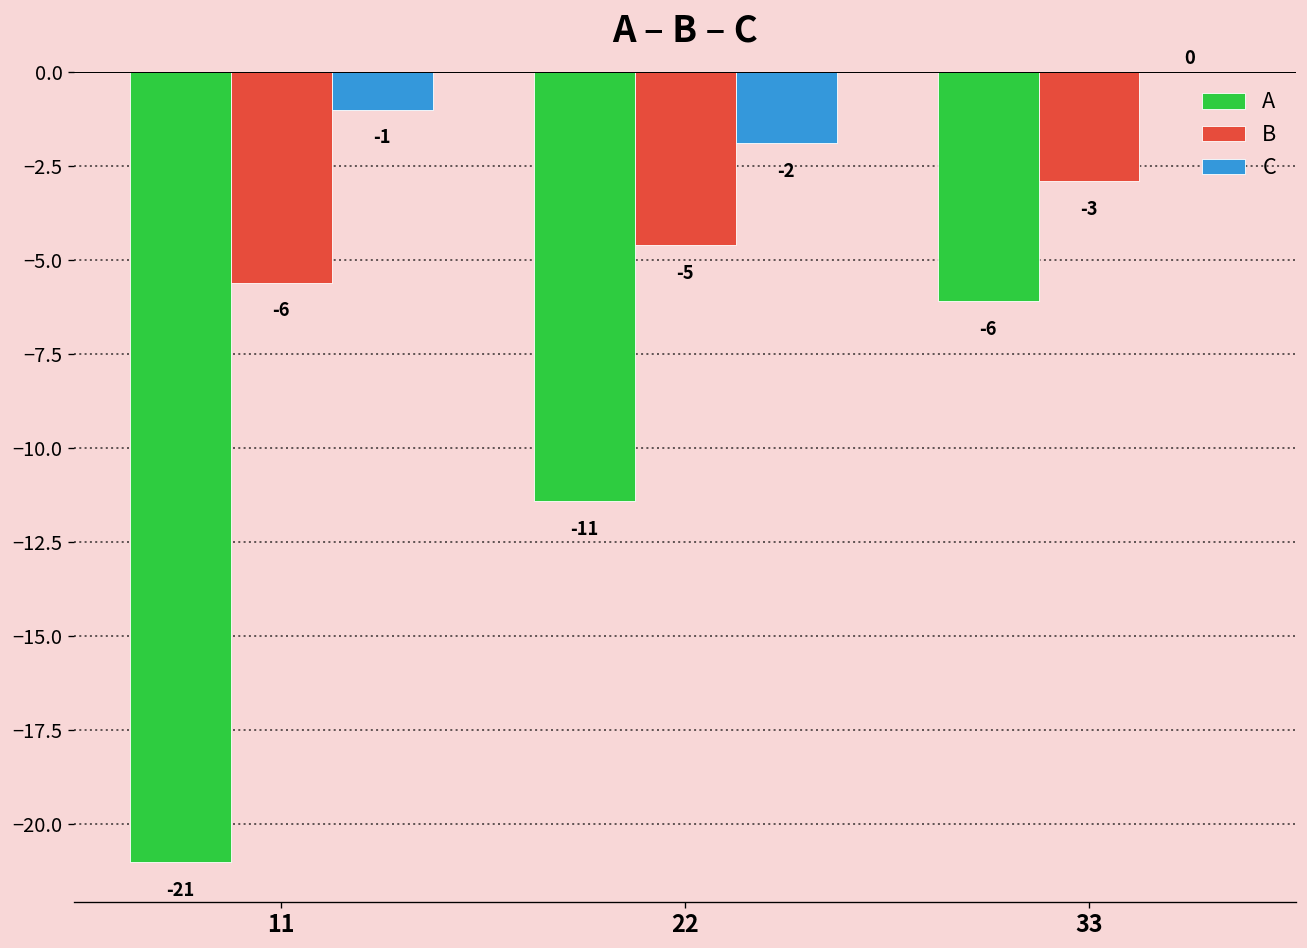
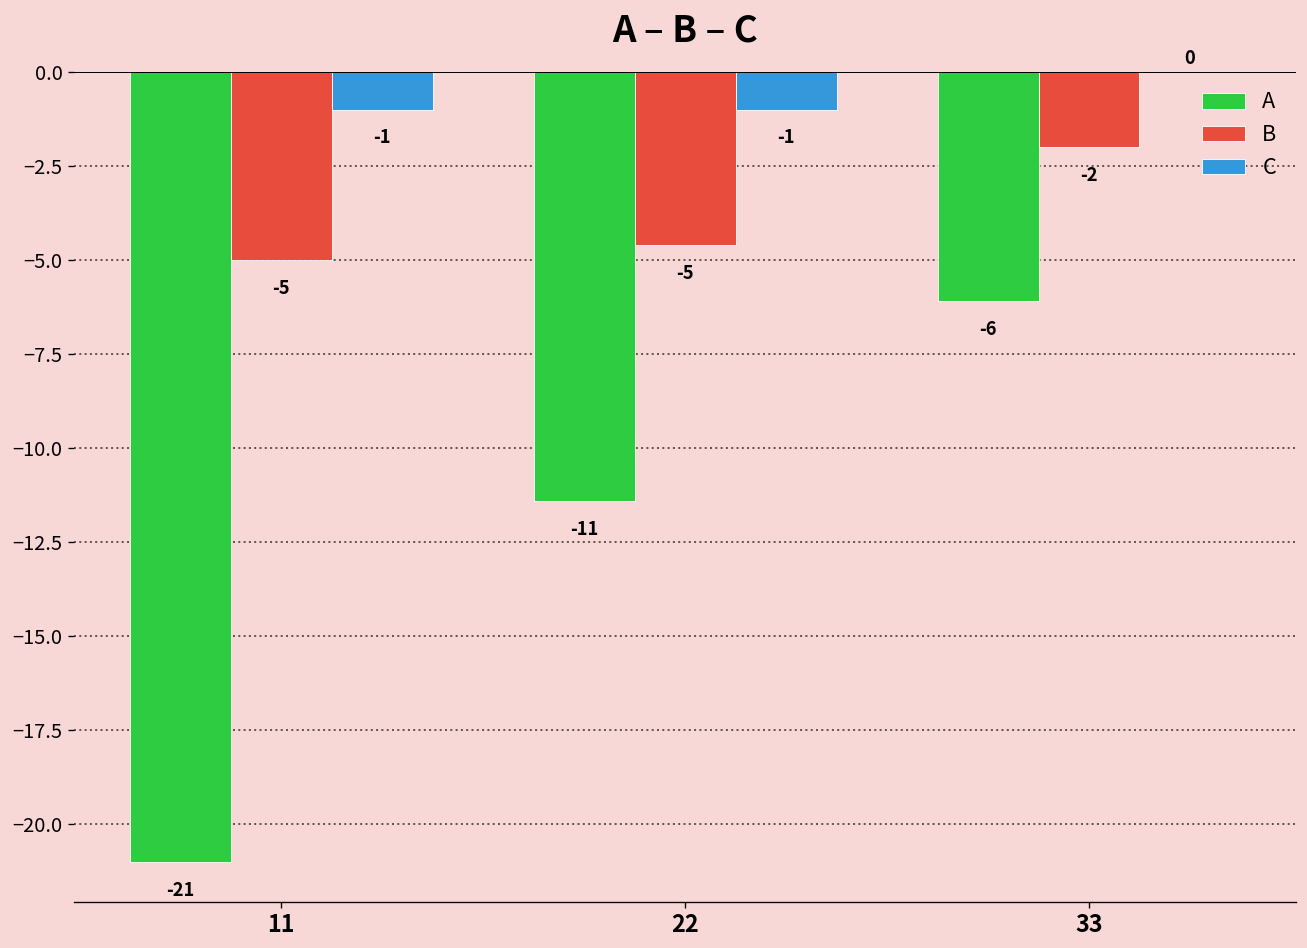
  {
    "A": {
      "11": -21,
      "22": -11,
      "33": -6
    },
    "B": {
-     "11": -6,
+     "11": -5,
      "22": -5,
-     "33": -3
+     "33": -2
    },
    "C": {
      "11": -1,
-     "22": -2,
+     "22": -1,
      "33": 0
    }
  }
